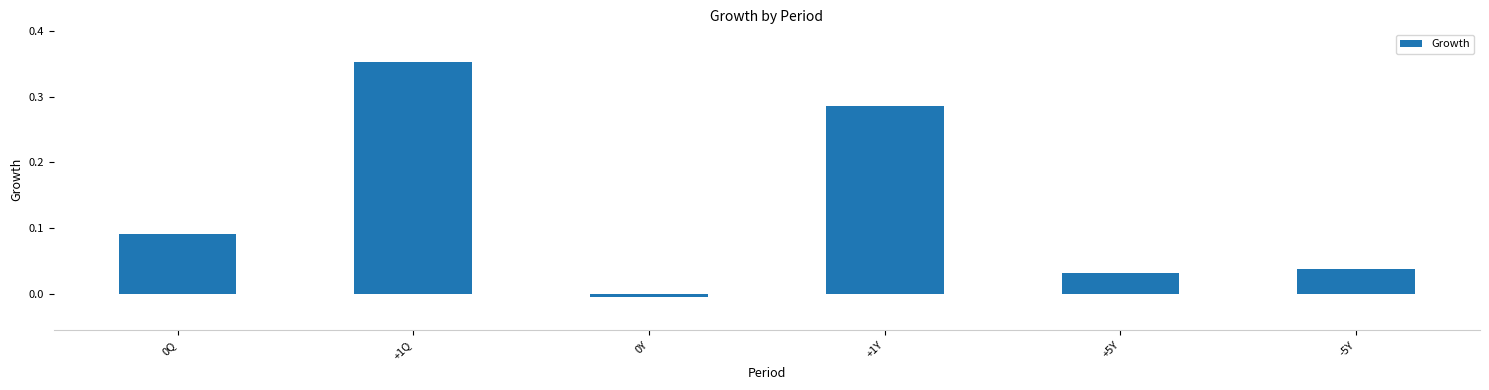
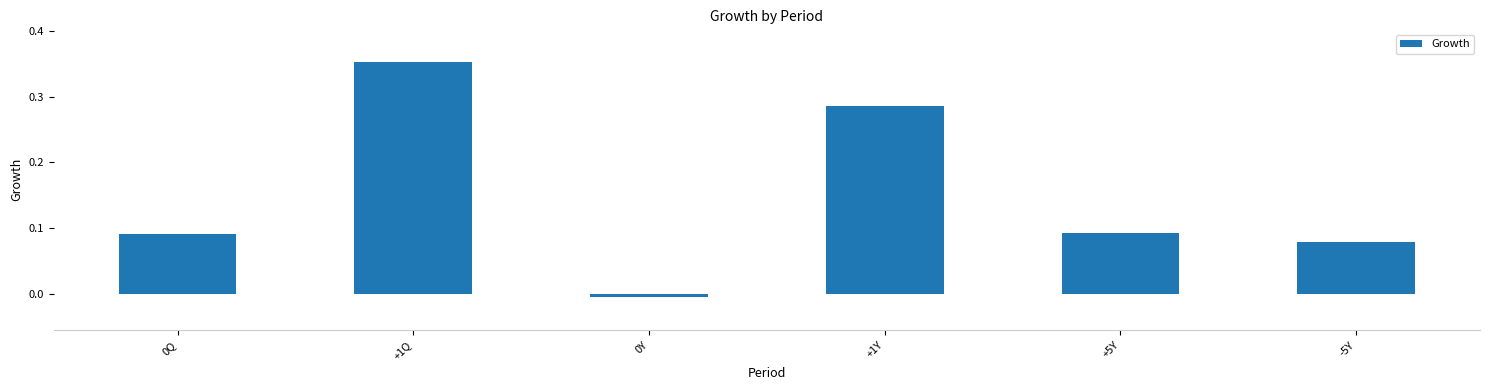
  {
    "0Q": 0.09,
    "+1Q": 0.35,
    "0Y": -0.01,
    "+1Y": 0.29,
-   "+5Y": 0.03,
-   "-5Y": 0.04
+   "+5Y": 0.09,
+   "-5Y": 0.08
  }
